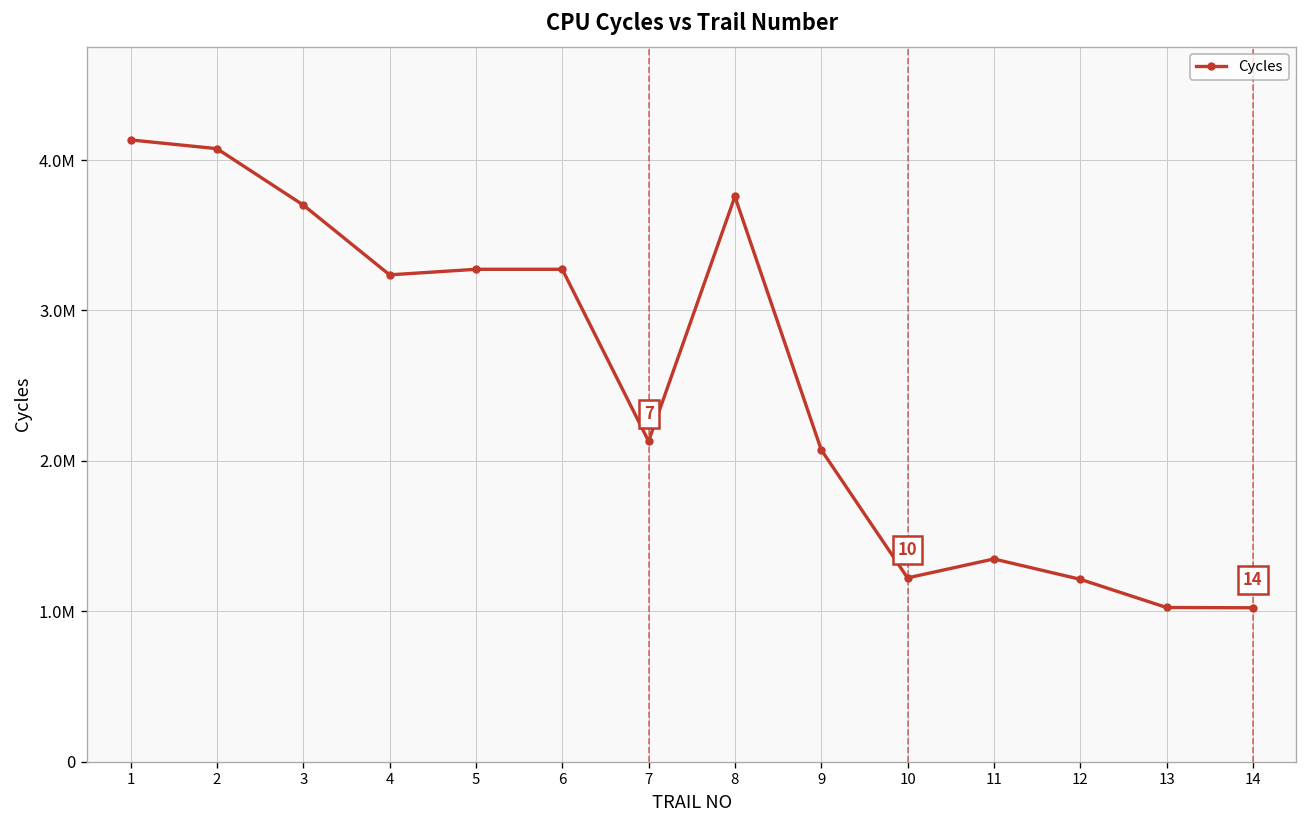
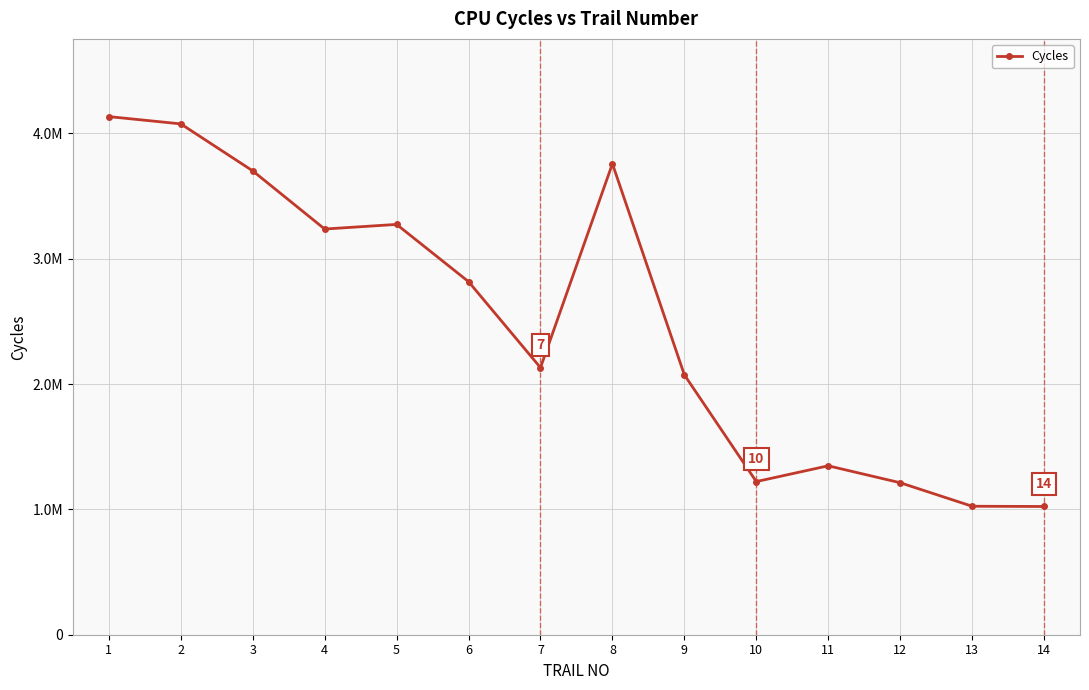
  {
    "1": 4130000,
    "2": 4080000,
    "3": 3700000,
    "4": 3240000,
    "5": 3270000,
-   "6": 3270000,
+   "6": 2820000,
    "8": 3760000,
    "9": 2070000,
    "11": 1350000,
    "12": 1210000,
    "13": 1030000
  }
